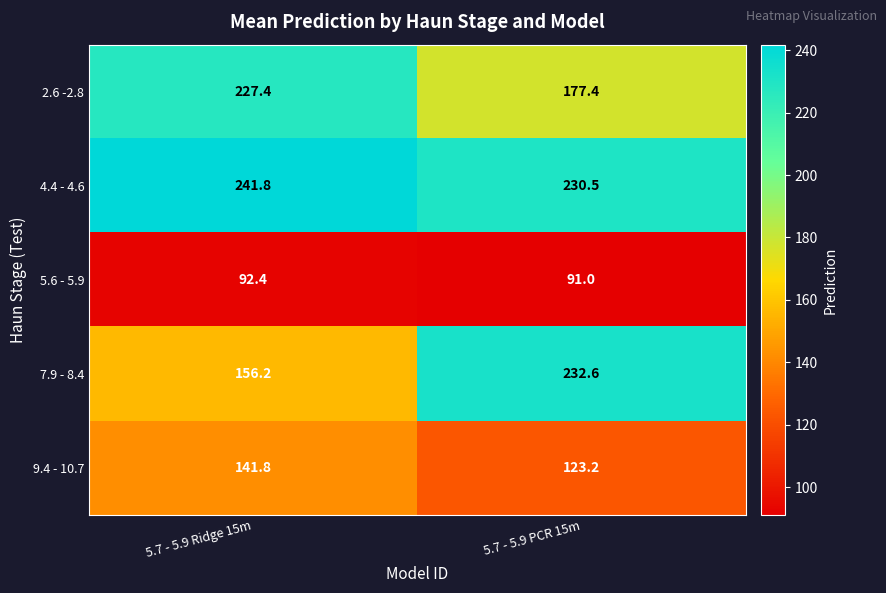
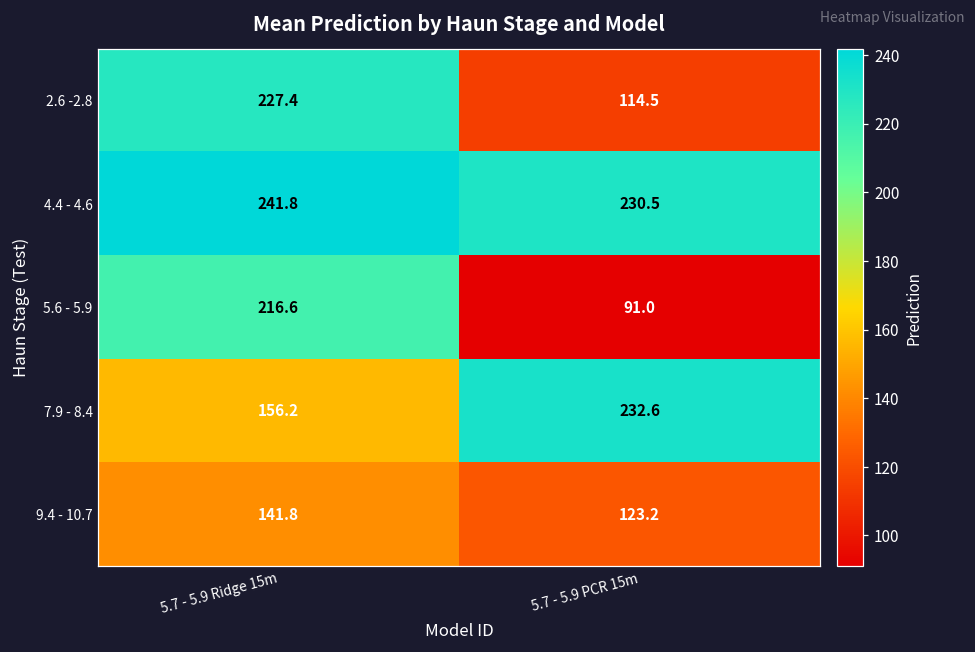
  {
    "2.6 -2.8": {
      "5.7 - 5.9 Ridge 15m": 227.4,
-     "5.7 - 5.9 PCR 15m": 177.4
+     "5.7 - 5.9 PCR 15m": 114.5
    },
    "4.4 - 4.6": {
      "5.7 - 5.9 Ridge 15m": 241.8,
      "5.7 - 5.9 PCR 15m": 230.5
    },
    "5.6 - 5.9": {
-     "5.7 - 5.9 Ridge 15m": 92.4,
+     "5.7 - 5.9 Ridge 15m": 216.6,
      "5.7 - 5.9 PCR 15m": 91.0
    },
    "7.9 - 8.4": {
      "5.7 - 5.9 Ridge 15m": 156.2,
      "5.7 - 5.9 PCR 15m": 232.6
    },
    "9.4 - 10.7": {
      "5.7 - 5.9 Ridge 15m": 141.8,
      "5.7 - 5.9 PCR 15m": 123.2
    }
  }
